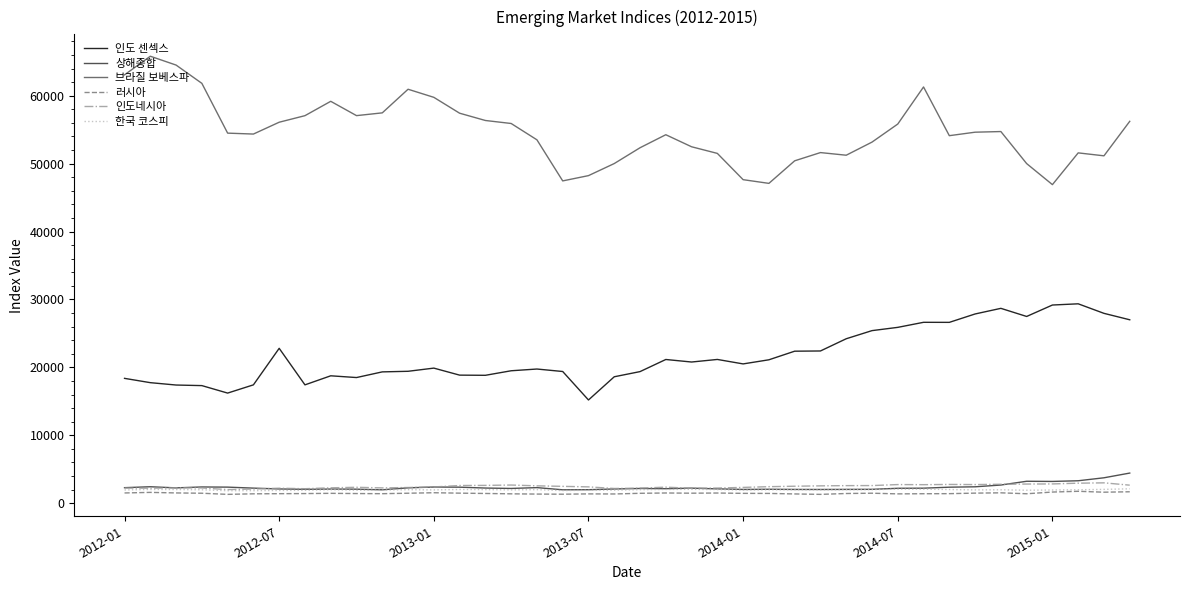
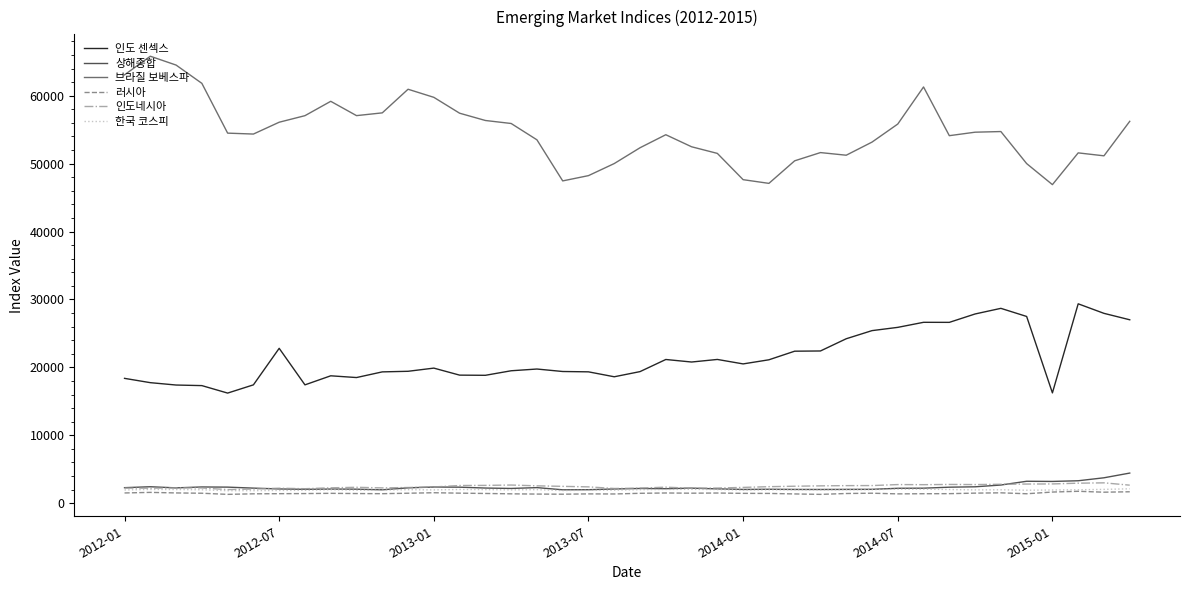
  {
    "인도 센섹스": {
      "2012-01": 18000,
      "2012-07": 23000,
      "2013-01": 20000,
-     "2013-07": 15000,
+     "2013-07": 19000,
      "2014-01": 21000,
      "2014-07": 26000,
-     "2015-01": 29000
+     "2015-01": 16000
    }
  }
